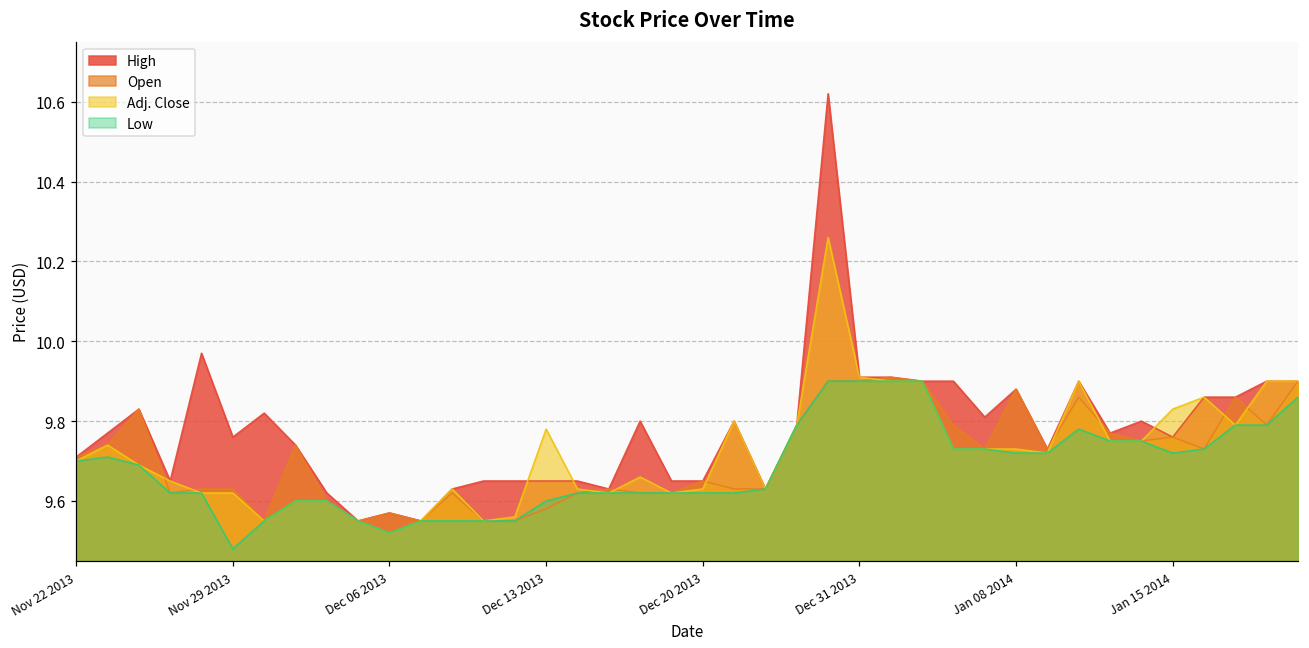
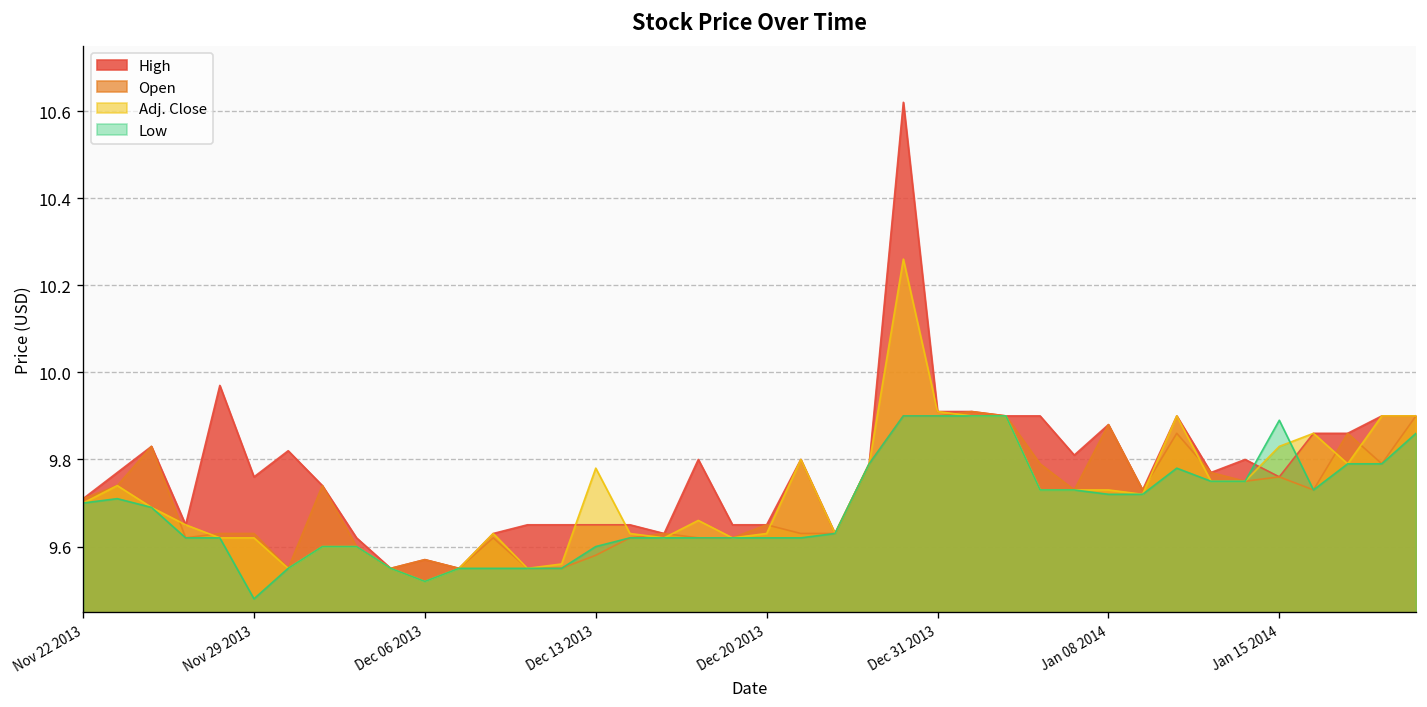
  {
    "Adj. Close": {
      "Nov 29 2013": 9.62,
      "Dec 13 2013": 9.78,
      "Dec 20 2013": 9.63,
      "Jan 08 2014": 9.73,
      "Jan 15 2014": 9.83
    },
    "Low": {
      "Nov 29 2013": 9.48,
      "Dec 13 2013": 9.60,
      "Dec 20 2013": 9.62,
      "Jan 08 2014": 9.72,
-     "Jan 15 2014": 9.72
+     "Jan 15 2014": 9.89
    }
  }
